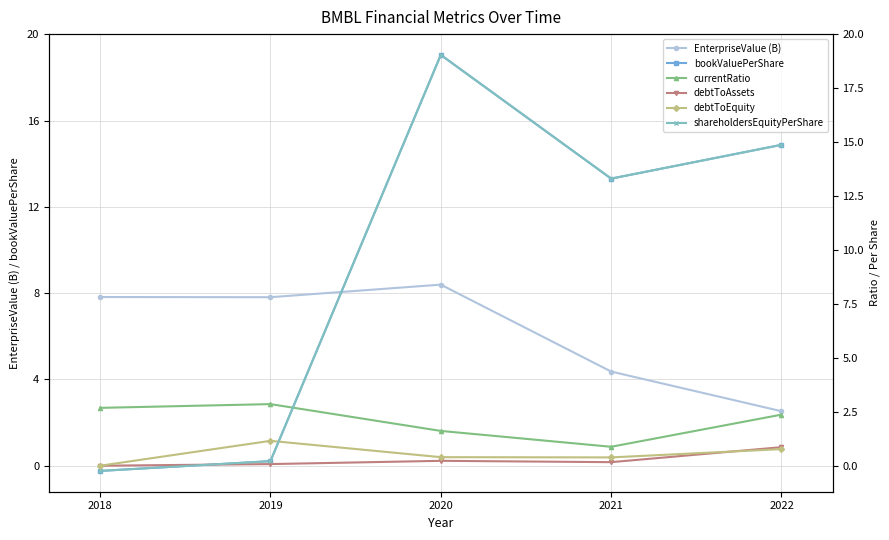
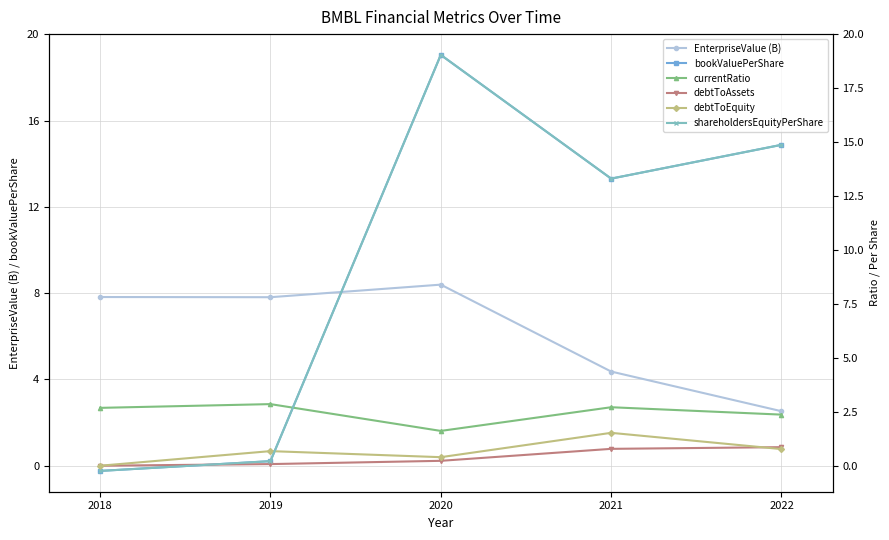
  {
    "currentRatio": {
      "2018": 2.7,
      "2019": 2.9,
      "2020": 1.6,
-     "2021": 0.9,
+     "2021": 2.7,
      "2022": 2.4
    },
    "debtToAssets": {
      "2019": 0.1,
      "2020": 0.2,
-     "2021": 0.2
+     "2021": 0.8
    },
    "debtToEquity": {
-     "2019": 1.2,
+     "2019": 0.7,
      "2020": 0.4,
-     "2021": 0.4
+     "2021": 1.5
    }
  }
